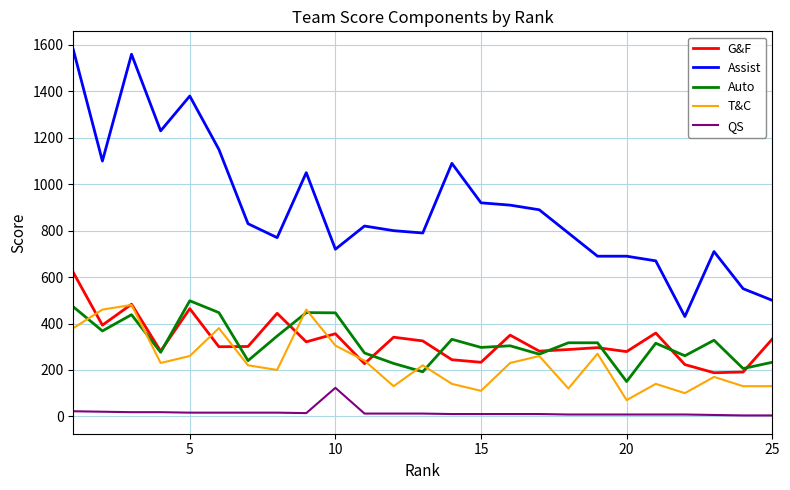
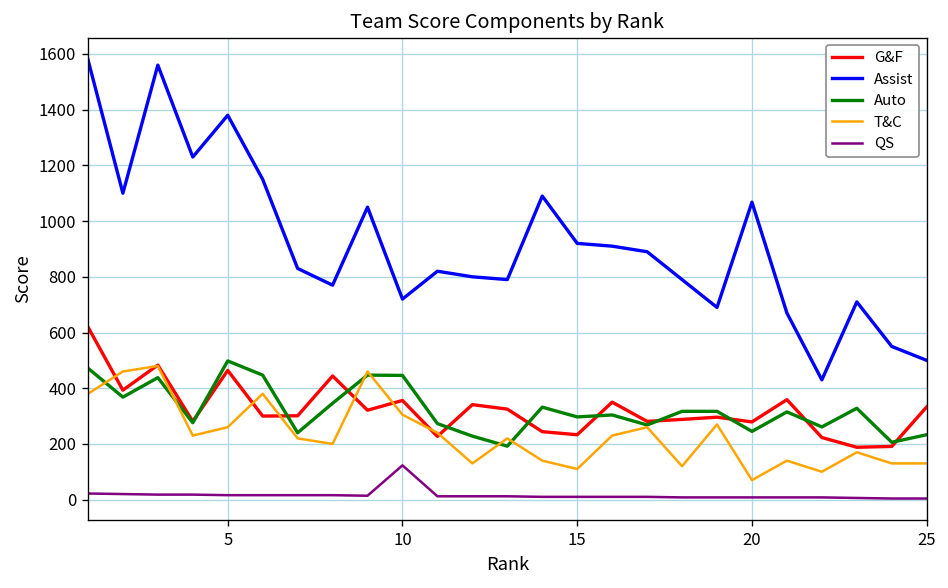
  {
    "G&F": {
      "5": 460,
      "10": 360,
      "15": 230,
      "20": 280,
      "25": 330
    },
    "Assist": {
      "5": 1380,
      "10": 720,
      "15": 920,
-     "20": 690,
+     "20": 1070,
      "25": 500
    },
    "Auto": {
      "5": 500,
      "10": 450,
      "15": 300,
-     "20": 150,
+     "20": 250,
      "25": 230
    },
    "T&C": {
      "5": 260,
      "10": 310,
      "15": 110,
      "20": 70,
      "25": 130
    },
    "QS": {
      "5": 20,
      "10": 120,
      "15": 10,
      "20": 10,
      "25": 0
    }
  }
